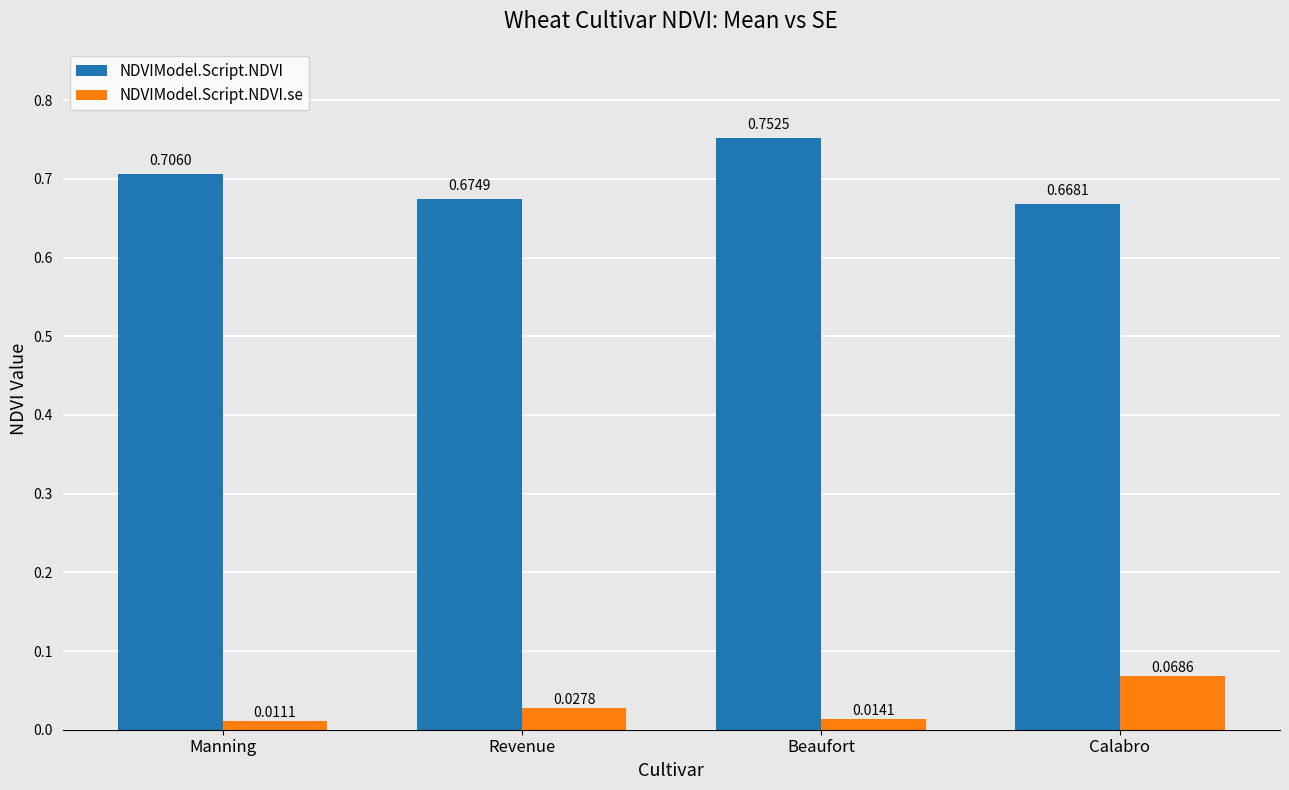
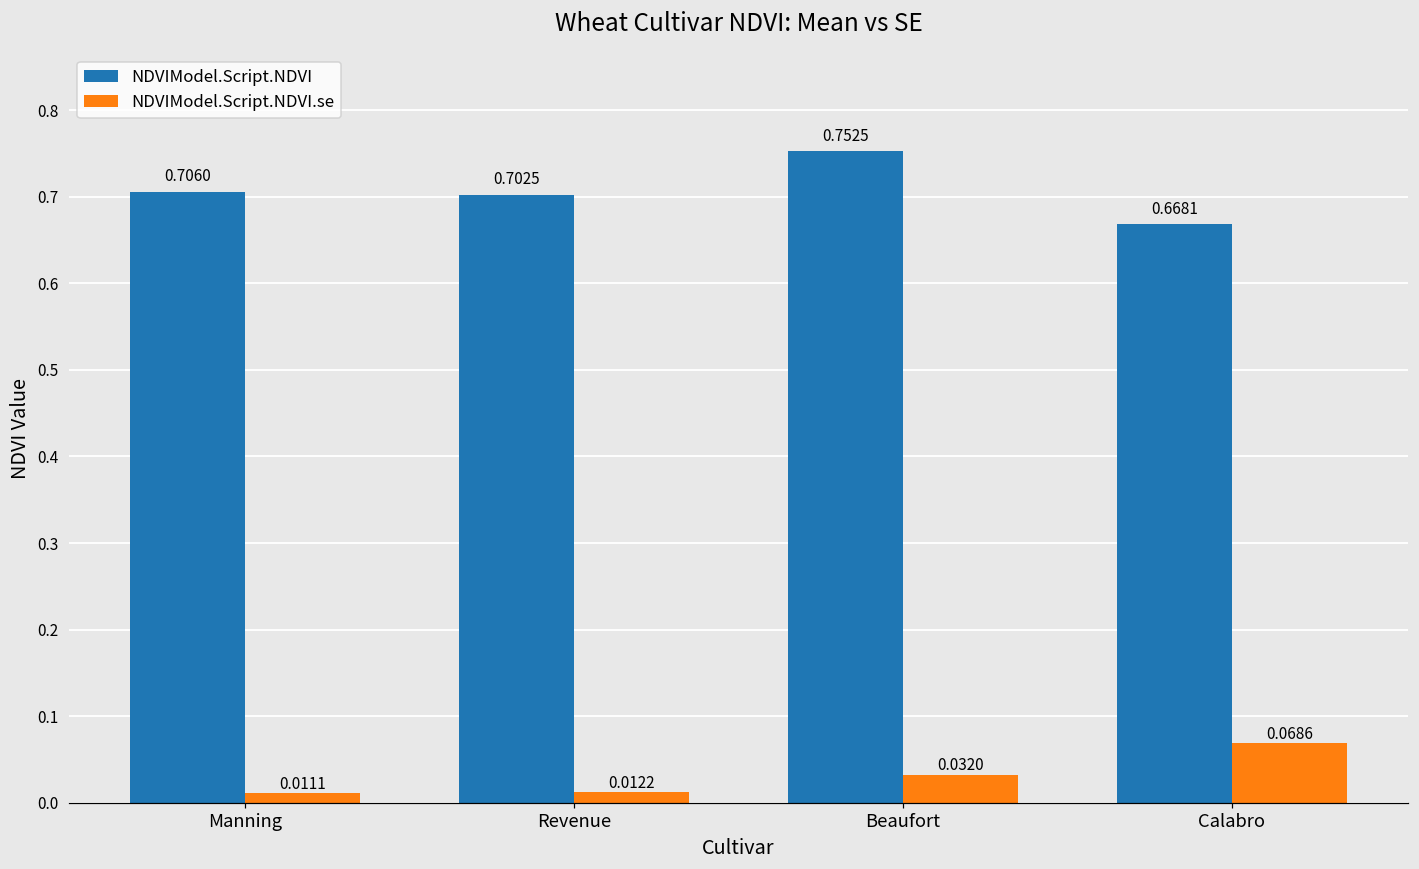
  {
    "NDVIModel.Script.NDVI": {
      "Manning": 0.7060,
-     "Revenue": 0.6749,
+     "Revenue": 0.7025,
      "Beaufort": 0.7525,
      "Calabro": 0.6681
    },
    "NDVIModel.Script.NDVI.se": {
      "Manning": 0.0111,
-     "Revenue": 0.0278,
-     "Beaufort": 0.0141,
+     "Revenue": 0.0122,
+     "Beaufort": 0.0320,
      "Calabro": 0.0686
    }
  }
